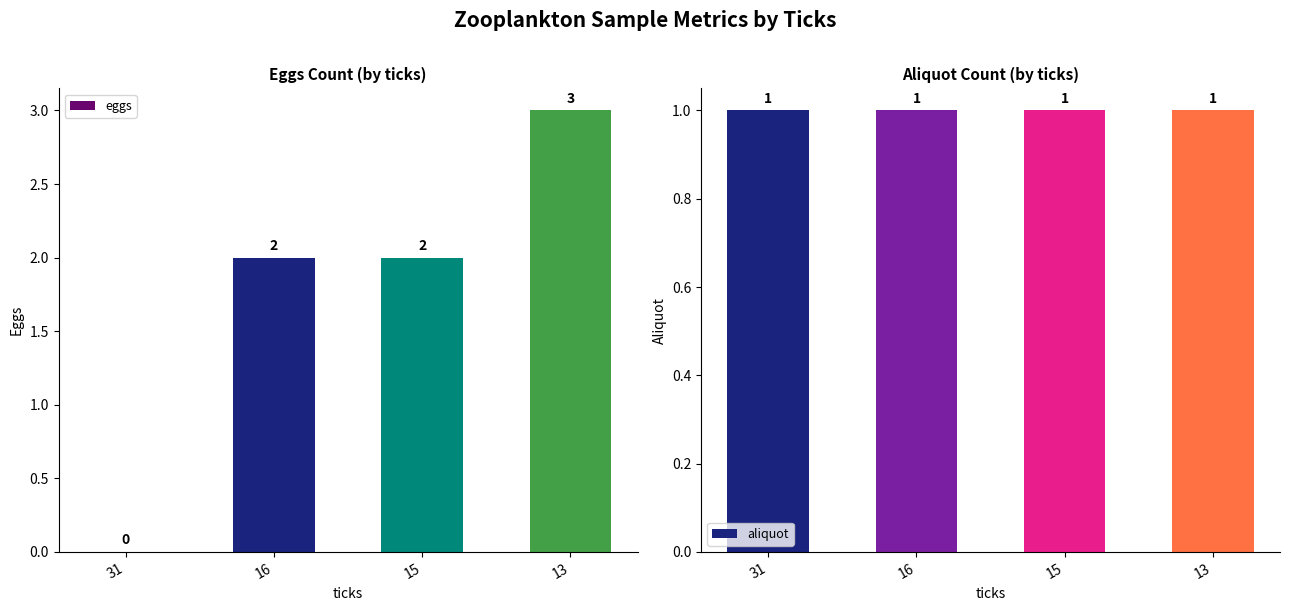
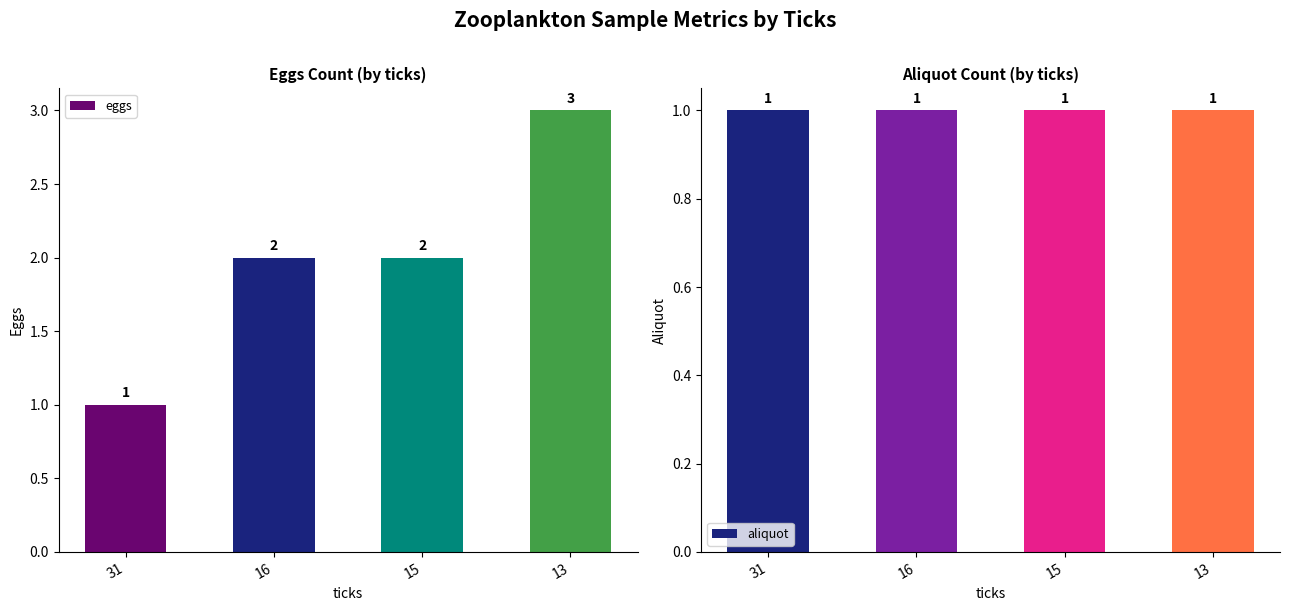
  {
    "Eggs Count (by ticks)": {
-     "31": 0,
+     "31": 1,
      "16": 2,
      "15": 2,
      "13": 3
    },
    "Aliquot Count (by ticks)": {
      "31": 1,
      "16": 1,
      "15": 1,
      "13": 1
    }
  }
